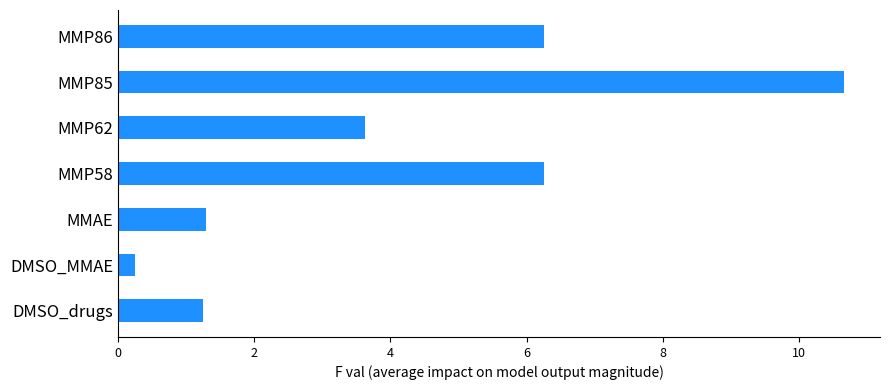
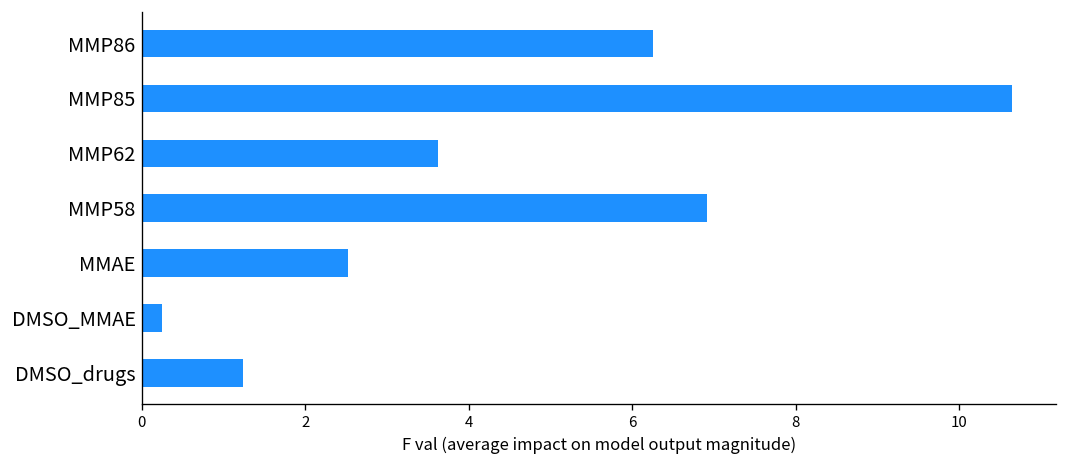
  {
    "MMP86": 6.3,
    "MMP85": 10.7,
    "MMP62": 3.6,
-   "MMP58": 6.2,
-   "MMAE": 1.3,
+   "MMP58": 6.9,
+   "MMAE": 2.5,
    "DMSO_MMAE": 0.2,
    "DMSO_drugs": 1.2
  }
